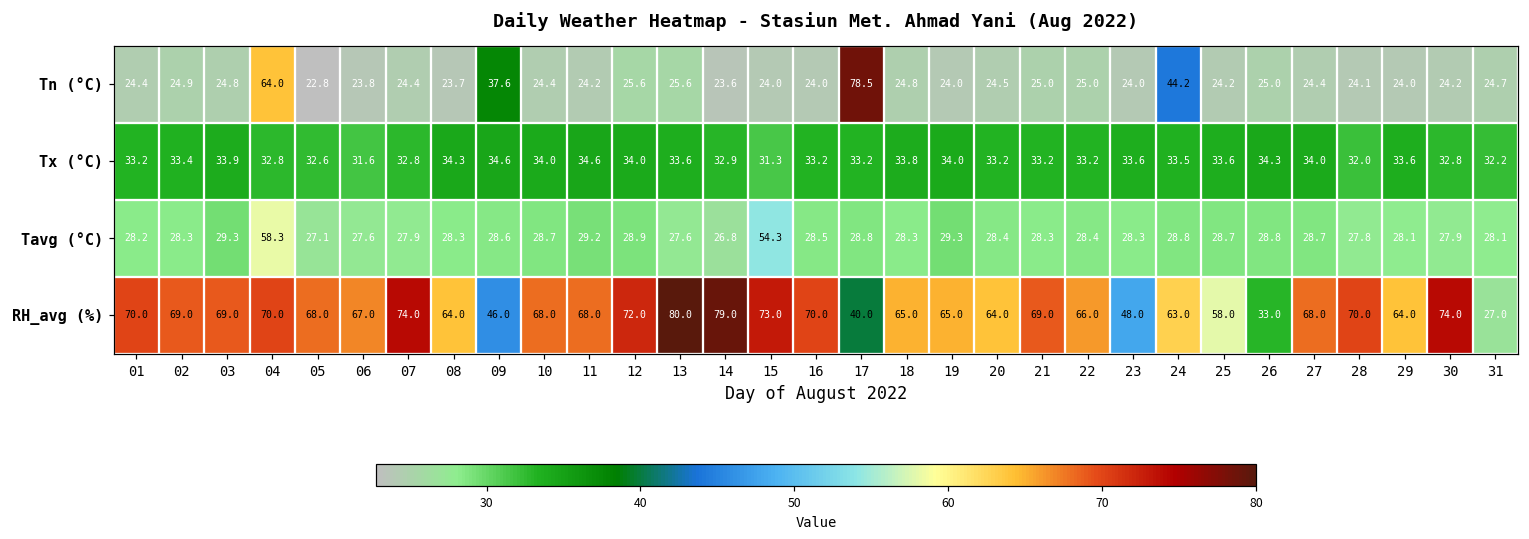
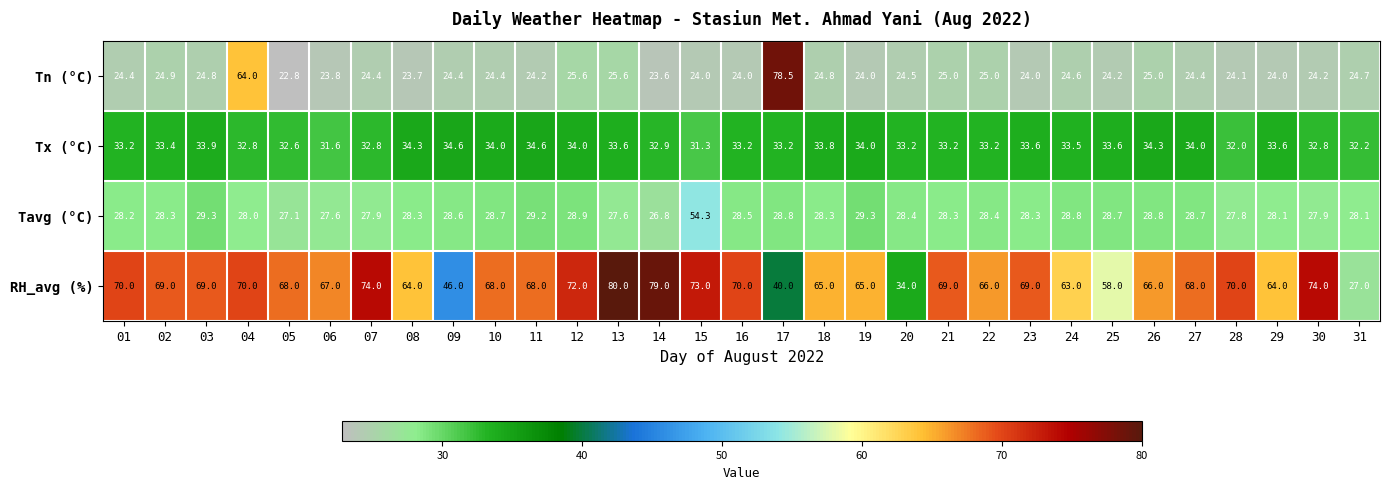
  {
    "Tn (°C)": {
      "01": 24.4,
      "02": 24.9,
      "03": 24.8,
      "04": 64.0,
      "05": 22.8,
      "06": 23.8,
      "07": 24.4,
      "08": 23.7,
-     "09": 37.6,
+     "09": 24.4,
      "10": 24.4,
      "11": 24.2,
      "12": 25.6,
      "13": 25.6,
      "14": 23.6,
      "15": 24.0,
      "16": 24.0,
      "17": 78.5,
      "18": 24.8,
      "19": 24.0,
      "20": 24.5,
      "21": 25.0,
      "22": 25.0,
      "23": 24.0,
-     "24": 44.2,
+     "24": 24.6,
      "25": 24.2,
      "26": 25.0,
      "27": 24.4,
      "28": 24.1,
      "29": 24.0,
      "30": 24.2,
      "31": 24.7
    },
    "Tx (°C)": {
      "01": 33.2,
      "02": 33.4,
      "03": 33.9,
      "04": 32.8,
      "05": 32.6,
      "06": 31.6,
      "07": 32.8,
      "08": 34.3,
      "09": 34.6,
      "10": 34.0,
      "11": 34.6,
      "12": 34.0,
      "13": 33.6,
      "14": 32.9,
      "15": 31.3,
      "16": 33.2,
      "17": 33.2,
      "18": 33.8,
      "19": 34.0,
      "20": 33.2,
      "21": 33.2,
      "22": 33.2,
      "23": 33.6,
      "24": 33.5,
      "25": 33.6,
      "26": 34.3,
      "27": 34.0,
      "28": 32.0,
      "29": 33.6,
      "30": 32.8,
      "31": 32.2
    },
    "Tavg (°C)": {
      "01": 28.2,
      "02": 28.3,
      "03": 29.3,
-     "04": 58.3,
+     "04": 28.0,
      "05": 27.1,
      "06": 27.6,
      "07": 27.9,
      "08": 28.3,
      "09": 28.6,
      "10": 28.7,
      "11": 29.2,
      "12": 28.9,
      "13": 27.6,
      "14": 26.8,
      "15": 54.3,
      "16": 28.5,
      "17": 28.8,
      "18": 28.3,
      "19": 29.3,
      "20": 28.4,
      "21": 28.3,
      "22": 28.4,
      "23": 28.3,
      "24": 28.8,
      "25": 28.7,
      "26": 28.8,
      "27": 28.7,
      "28": 27.8,
      "29": 28.1,
      "30": 27.9,
      "31": 28.1
    },
    "RH_avg (%)": {
      "01": 70.0,
      "02": 69.0,
      "03": 69.0,
      "04": 70.0,
      "05": 68.0,
      "06": 67.0,
      "07": 74.0,
      "08": 64.0,
      "09": 46.0,
      "10": 68.0,
      "11": 68.0,
      "12": 72.0,
      "13": 80.0,
      "14": 79.0,
      "15": 73.0,
      "16": 70.0,
      "17": 40.0,
      "18": 65.0,
      "19": 65.0,
-     "20": 64.0,
+     "20": 34.0,
      "21": 69.0,
      "22": 66.0,
-     "23": 48.0,
+     "23": 69.0,
      "24": 63.0,
      "25": 58.0,
-     "26": 33.0,
+     "26": 66.0,
      "27": 68.0,
      "28": 70.0,
      "29": 64.0,
      "30": 74.0,
      "31": 27.0
    }
  }
